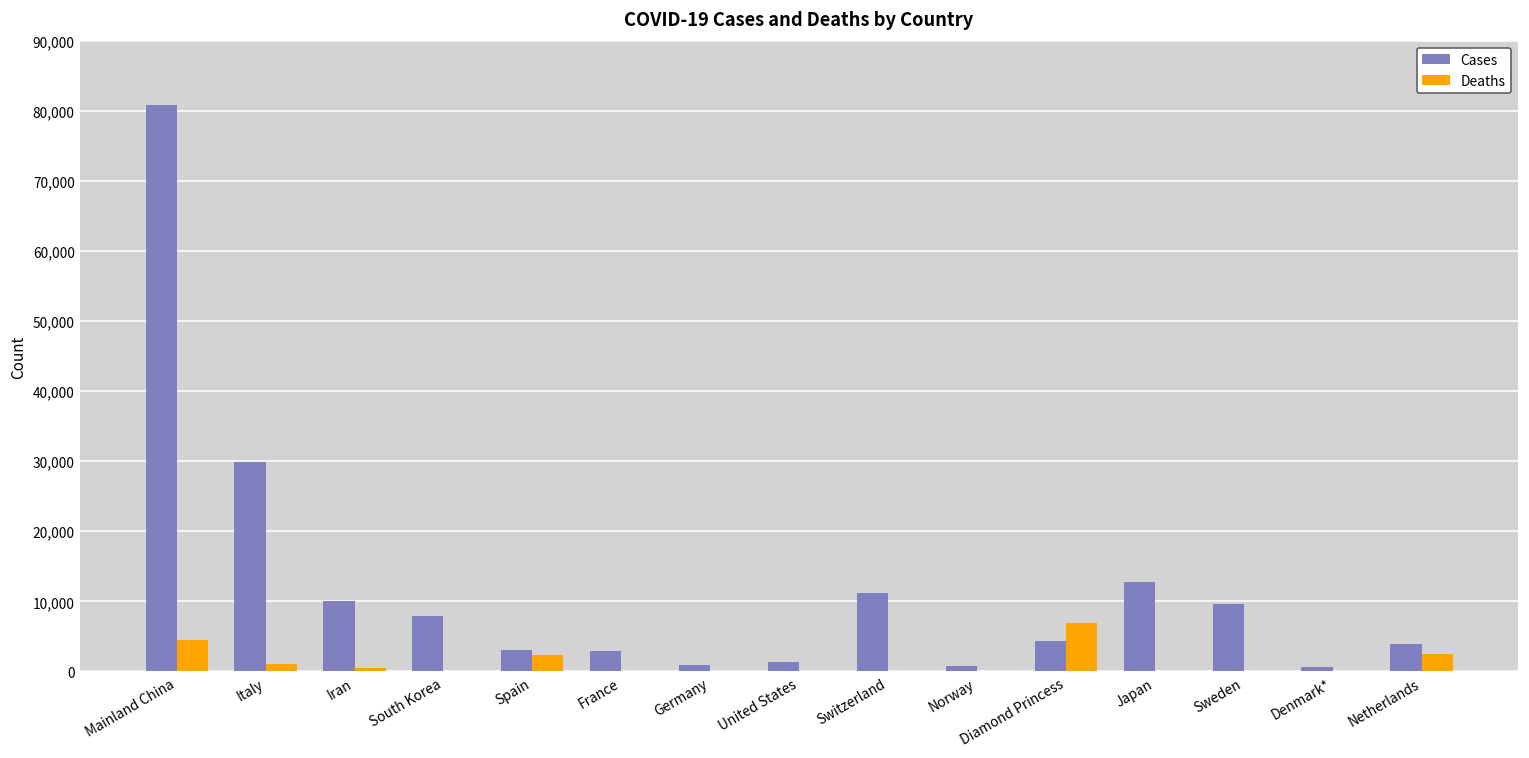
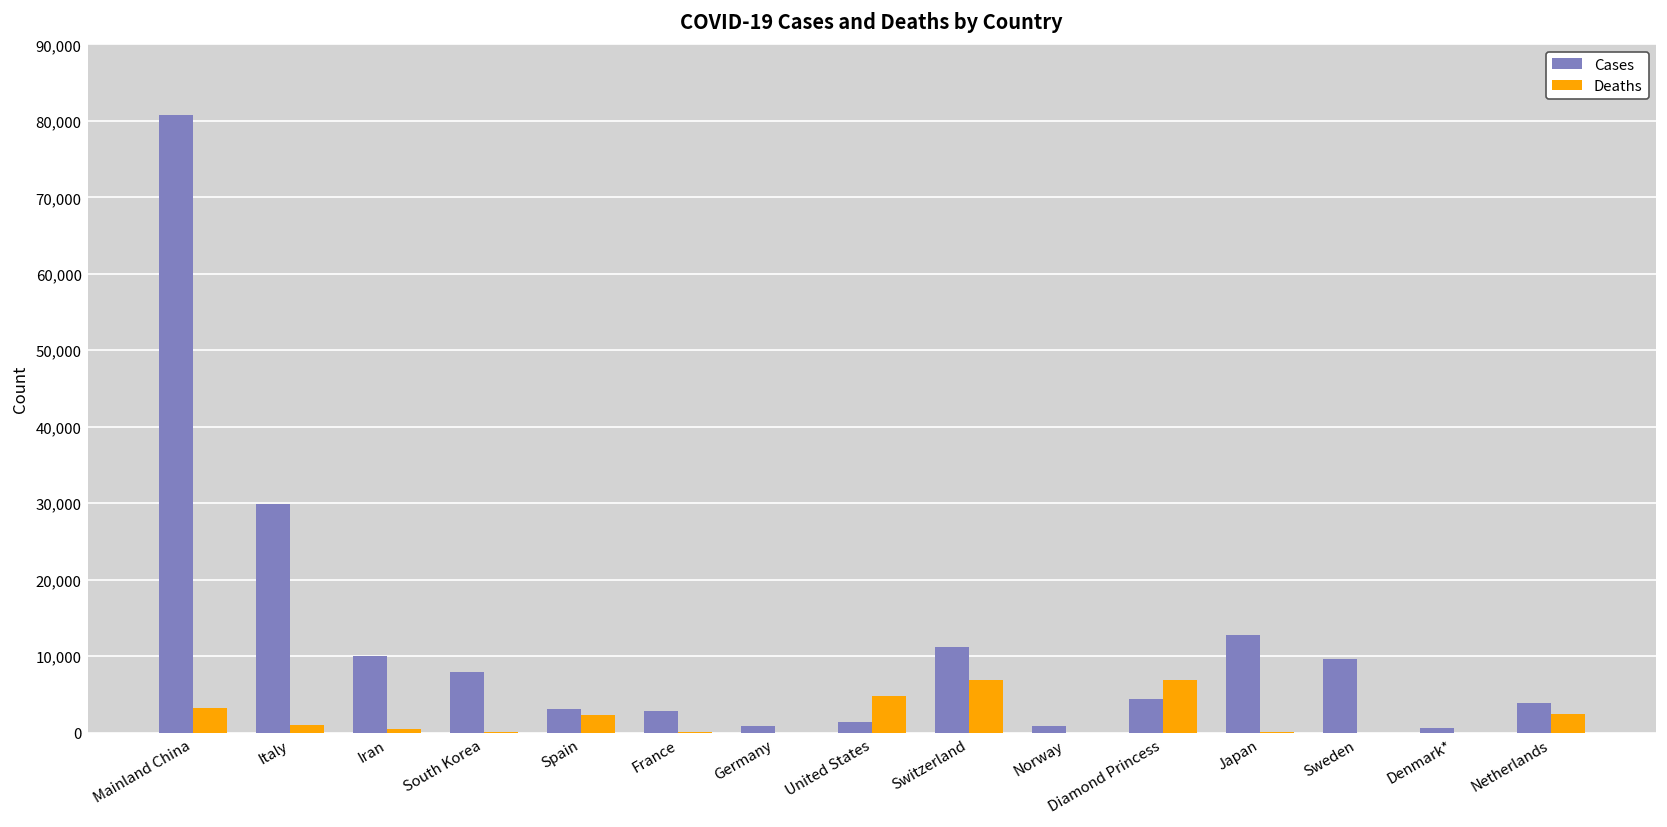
  {
    "Cases": {
      "Mainland China": "81,000",
      "Italy": "30,000",
      "Iran": "10,000",
      "South Korea": "8,000",
      "Spain": "3,000",
      "France": "3,000",
      "Germany": "1,000",
      "United States": "1,000",
      "Switzerland": "11,000",
      "Norway": "1,000",
      "Diamond Princess": "4,000",
      "Japan": "13,000",
      "Sweden": "10,000",
      "Denmark*": "1,000",
      "Netherlands": "4,000"
    },
    "Deaths": {
-     "Mainland China": "4,000",
+     "Mainland China": "3,000",
      "Italy": "1,000",
      "Iran": "0",
      "Spain": "2,000",
-     "United States": "0",
-     "Switzerland": "0",
+     "United States": "5,000",
+     "Switzerland": "7,000",
      "Diamond Princess": "7,000",
      "Denmark*": "0",
      "Netherlands": "2,000"
    }
  }
